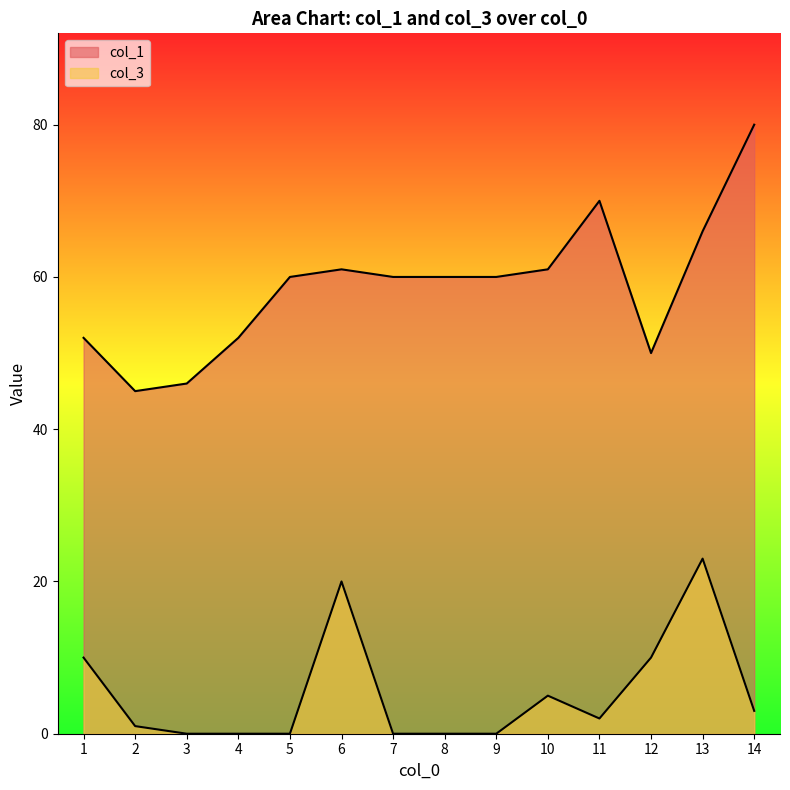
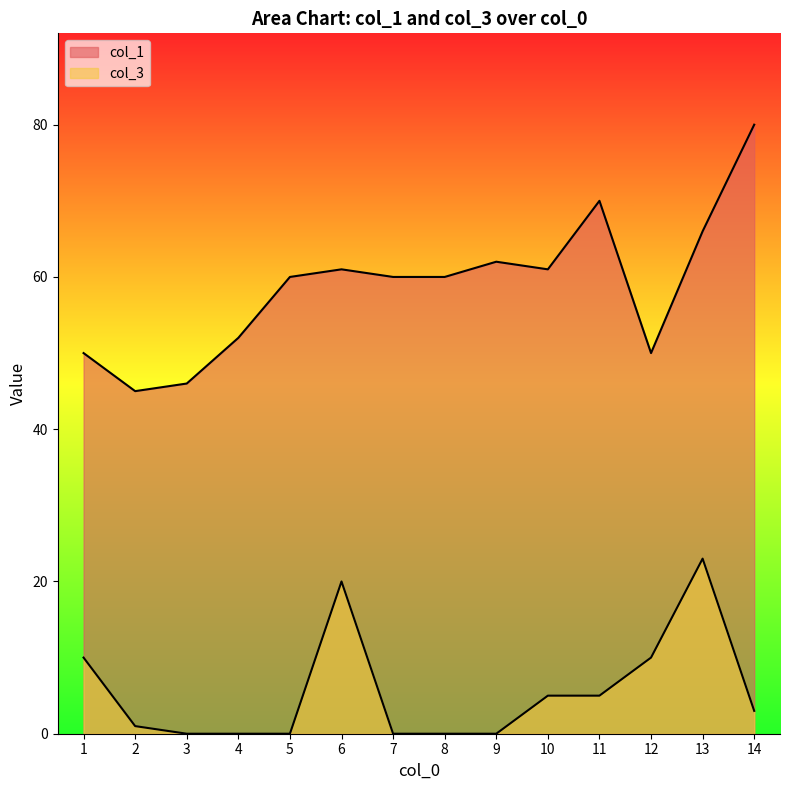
  {
    "col_1": {
-     "1": 52,
+     "1": 50,
      "2": 45,
      "3": 46,
      "4": 52,
      "5": 60,
      "6": 61,
      "7": 60,
      "8": 60,
-     "9": 60,
+     "9": 62,
      "10": 61,
      "11": 70,
      "12": 50,
      "13": 66,
      "14": 80
    },
    "col_3": {
      "1": 10,
      "2": 1,
      "3": 0,
      "4": 0,
      "5": 0,
      "6": 20,
      "7": 0,
      "8": 0,
      "9": 0,
      "10": 5,
-     "11": 2,
+     "11": 5,
      "12": 10,
      "13": 23,
      "14": 3
    }
  }
